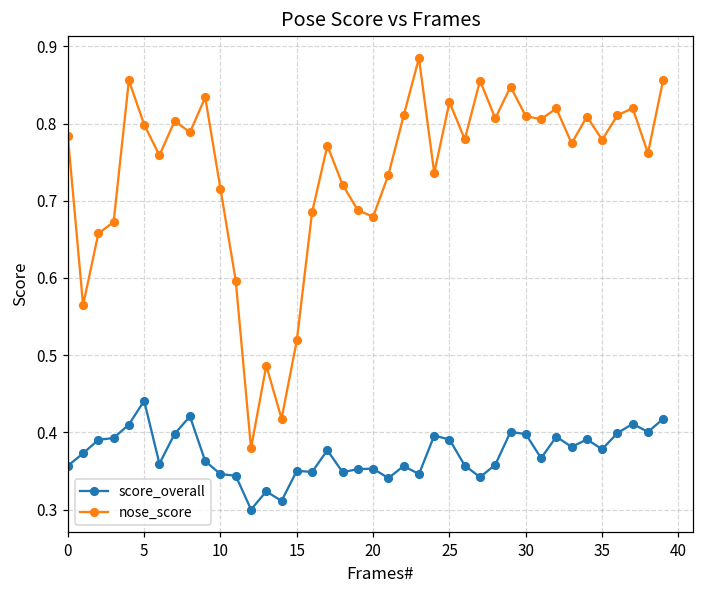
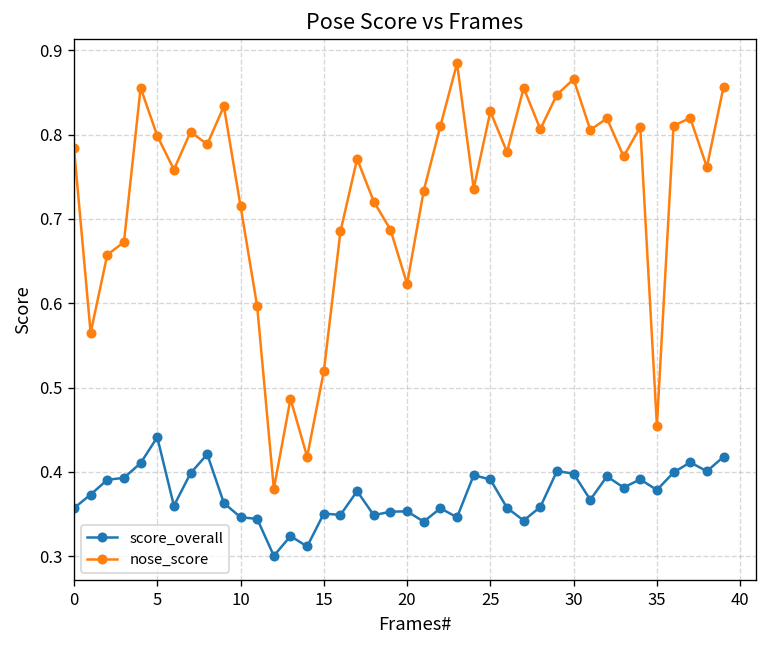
  {
    "score_overall": {
      "0": 0.36,
      "5": 0.44,
      "10": 0.35,
      "15": 0.35,
      "20": 0.35,
      "25": 0.39,
      "30": 0.40,
      "35": 0.38
    },
    "nose_score": {
      "0": 0.78,
      "5": 0.80,
      "10": 0.72,
      "15": 0.52,
-     "20": 0.68,
+     "20": 0.62,
      "25": 0.83,
-     "30": 0.81,
-     "35": 0.78
+     "30": 0.87,
+     "35": 0.45
    }
  }
